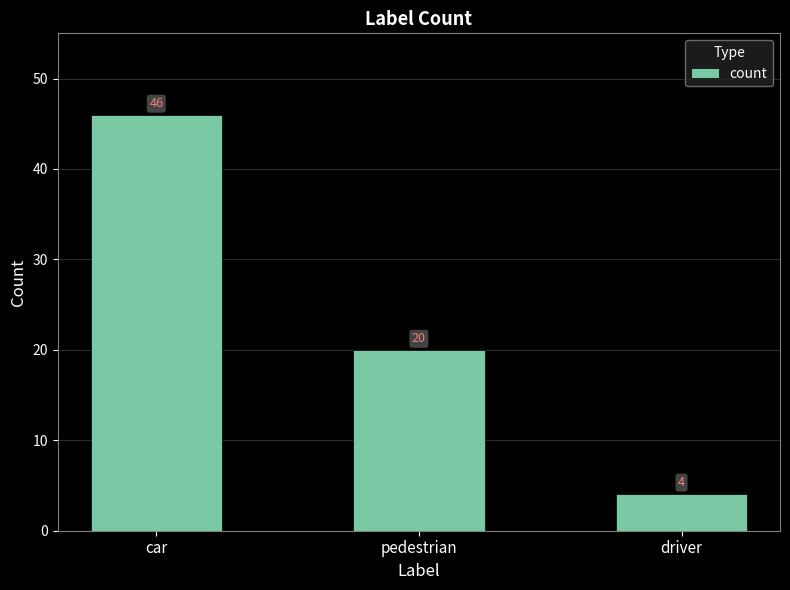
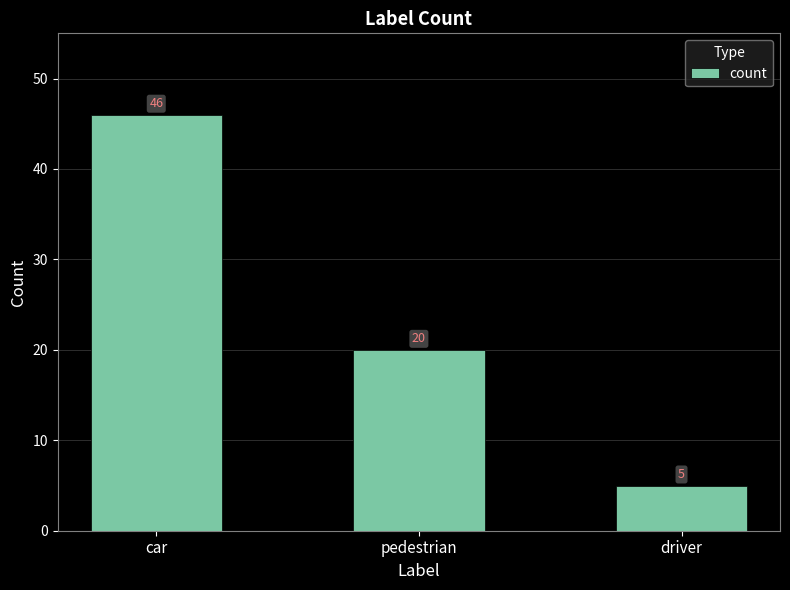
  {
-   "driver": 4
+   "driver": 5
  }
